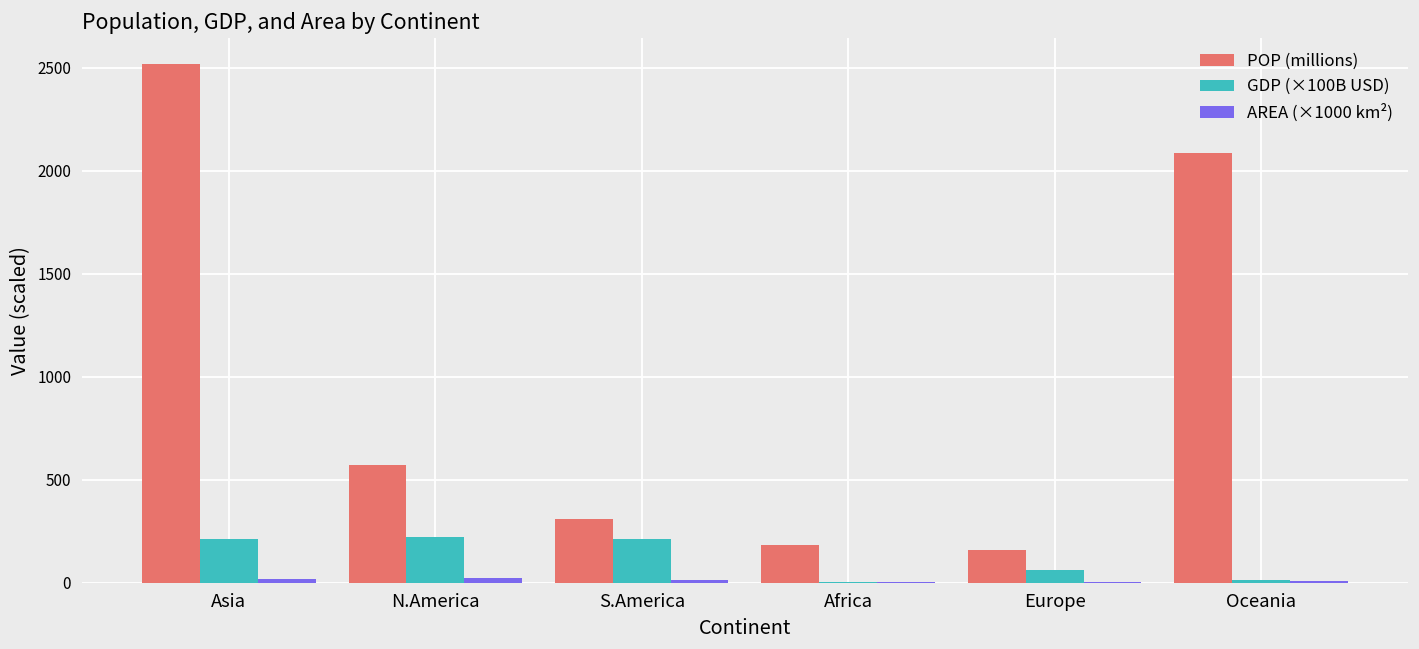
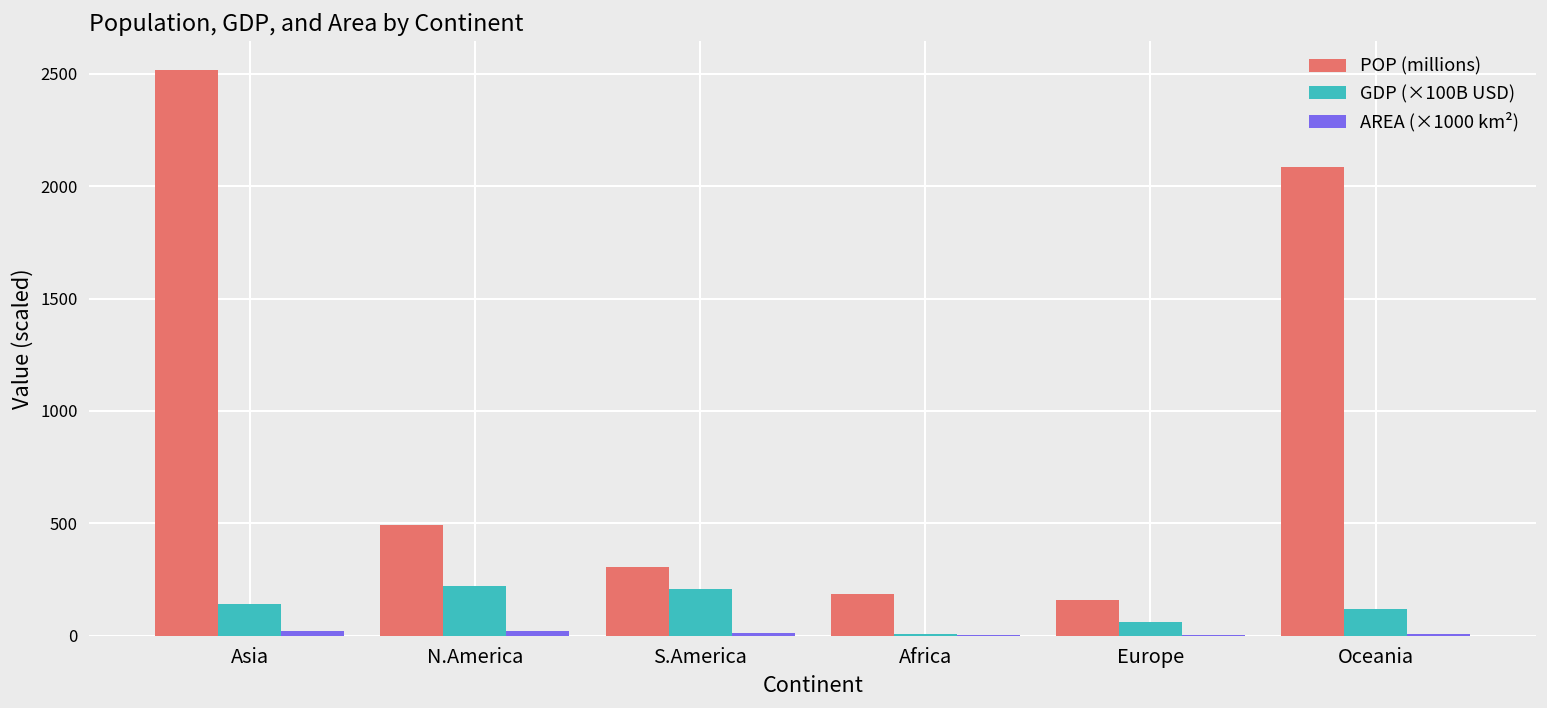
  {
    "POP (millions)": {
      "Asia": 2520,
-     "N.America": 570,
+     "N.America": 490,
      "S.America": 310,
      "Africa": 180,
      "Europe": 160,
      "Oceania": 2090
    },
    "GDP (×100B USD)": {
-     "Asia": 210,
+     "Asia": 140,
      "N.America": 220,
      "S.America": 210,
      "Europe": 60,
-     "Oceania": 10
+     "Oceania": 120
    },
    "AREA (×1000 km²)": {
      "Asia": 20,
      "N.America": 20
    }
  }
